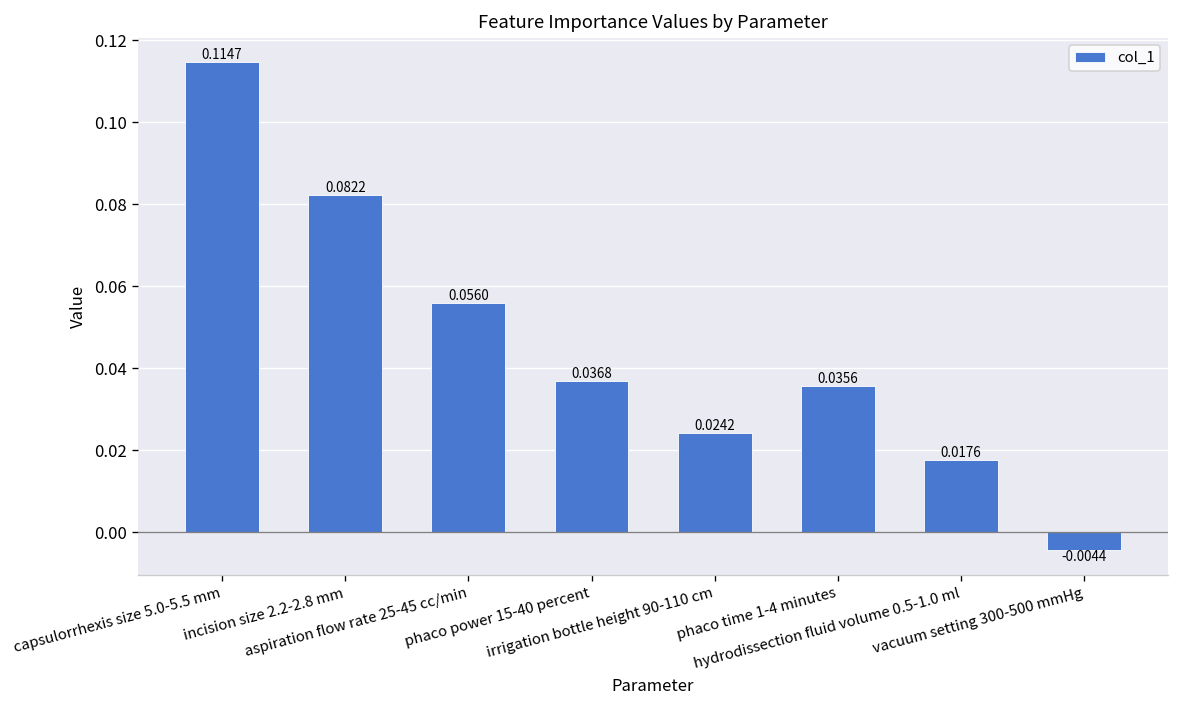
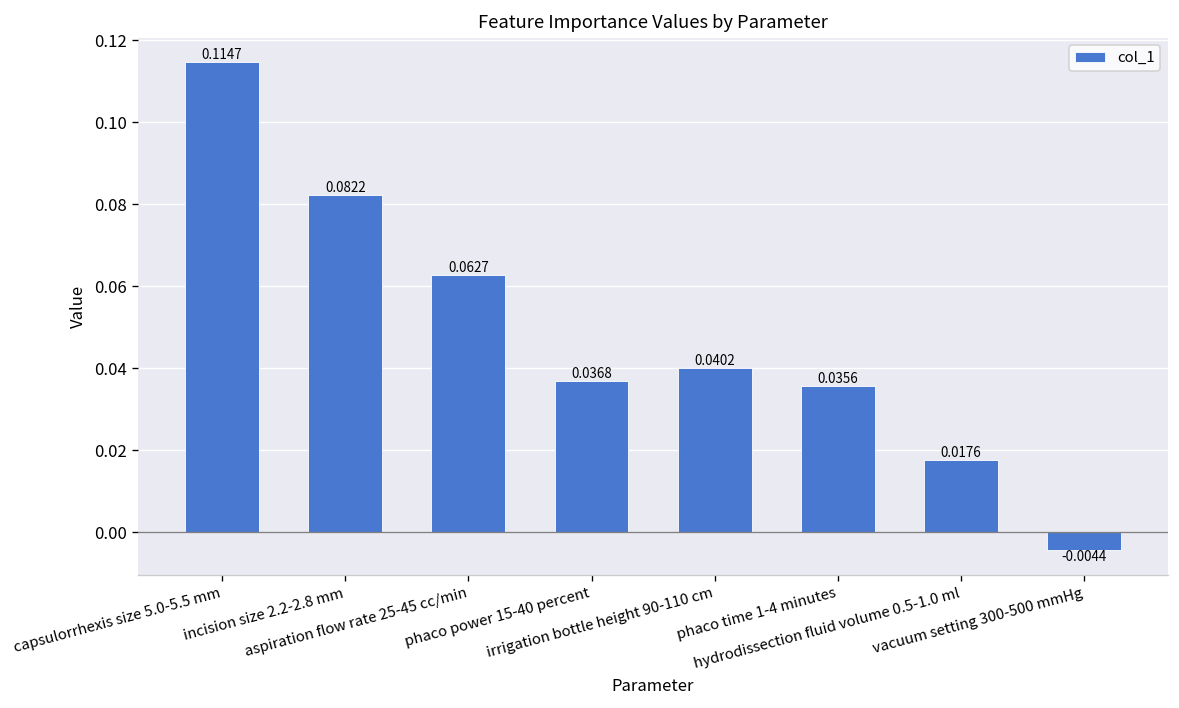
  {
    "capsulorrhexis size 5.0-5.5 mm": 0.1147,
    "incision size 2.2-2.8 mm": 0.0822,
-   "aspiration flow rate 25-45 cc/min": 0.0560,
+   "aspiration flow rate 25-45 cc/min": 0.0627,
    "phaco power 15-40 percent": 0.0368,
-   "irrigation bottle height 90-110 cm": 0.0242,
+   "irrigation bottle height 90-110 cm": 0.0402,
    "phaco time 1-4 minutes": 0.0356,
    "hydrodissection fluid volume 0.5-1.0 ml": 0.0176,
    "vacuum setting 300-500 mmHg": -0.0044
  }
